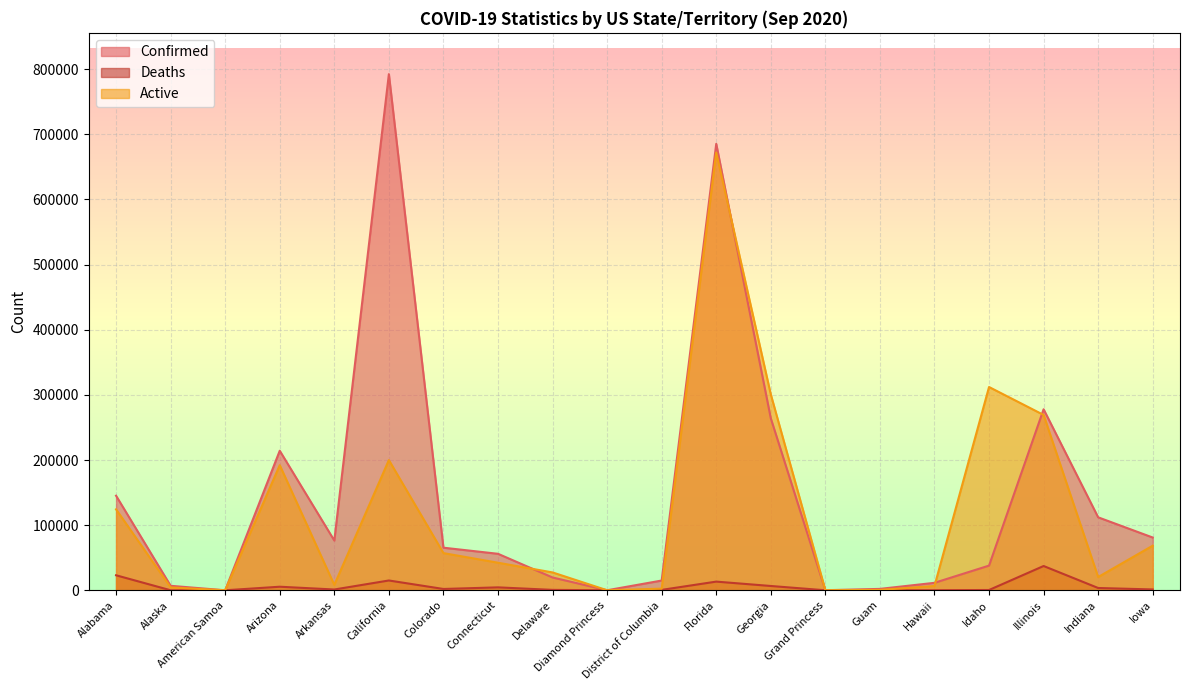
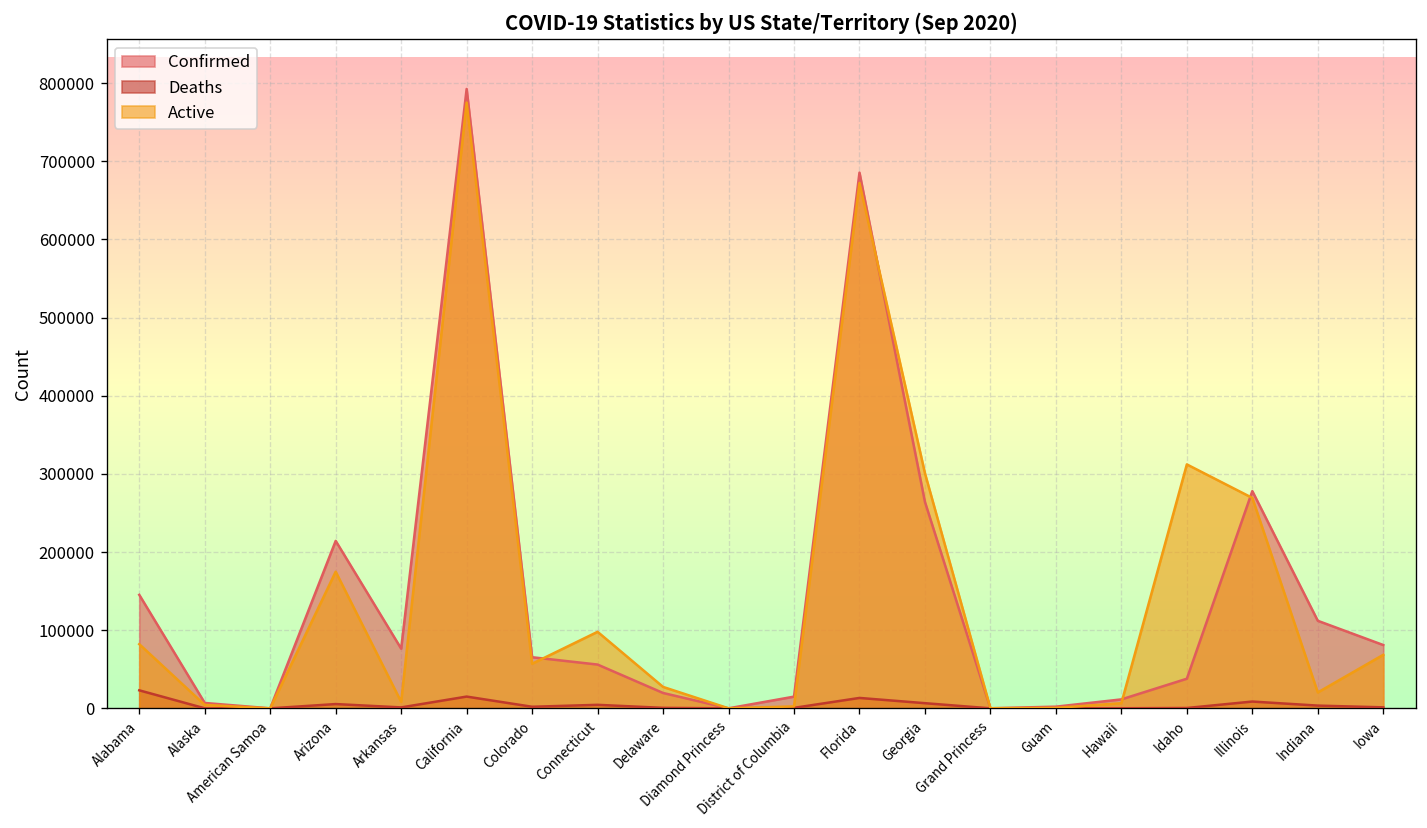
  {
    "Confirmed": {
      "Alabama": 150000,
      "Arizona": 210000,
      "Arkansas": 80000,
      "California": 790000,
      "Colorado": 70000,
      "Connecticut": 60000,
      "Delaware": 20000,
      "District of Columbia": 10000,
      "Florida": 690000,
      "Georgia": 260000,
      "Hawaii": 10000,
      "Idaho": 40000,
      "Illinois": 280000,
      "Indiana": 110000,
      "Iowa": 80000
    },
    "Deaths": {
      "Alabama": 20000,
      "Alaska": 0,
      "Arizona": 10000,
      "Arkansas": 0,
      "California": 20000,
      "Colorado": 0,
      "Connecticut": 0,
      "Delaware": 0,
      "Florida": 10000,
      "Georgia": 10000,
      "Hawaii": 0,
      "Idaho": 0,
-     "Illinois": 40000,
+     "Illinois": 10000,
      "Indiana": 0,
      "Iowa": 0
    },
    "Active": {
-     "Alabama": 120000,
-     "Arizona": 190000,
+     "Alabama": 80000,
+     "Arizona": 170000,
      "Arkansas": 10000,
-     "California": 200000,
+     "California": 780000,
      "Colorado": 60000,
-     "Connecticut": 40000,
+     "Connecticut": 100000,
      "Delaware": 30000,
      "Florida": 670000,
      "Georgia": 300000,
      "Hawaii": 10000,
      "Idaho": 310000,
      "Illinois": 270000,
      "Indiana": 20000,
      "Iowa": 70000
    }
  }
